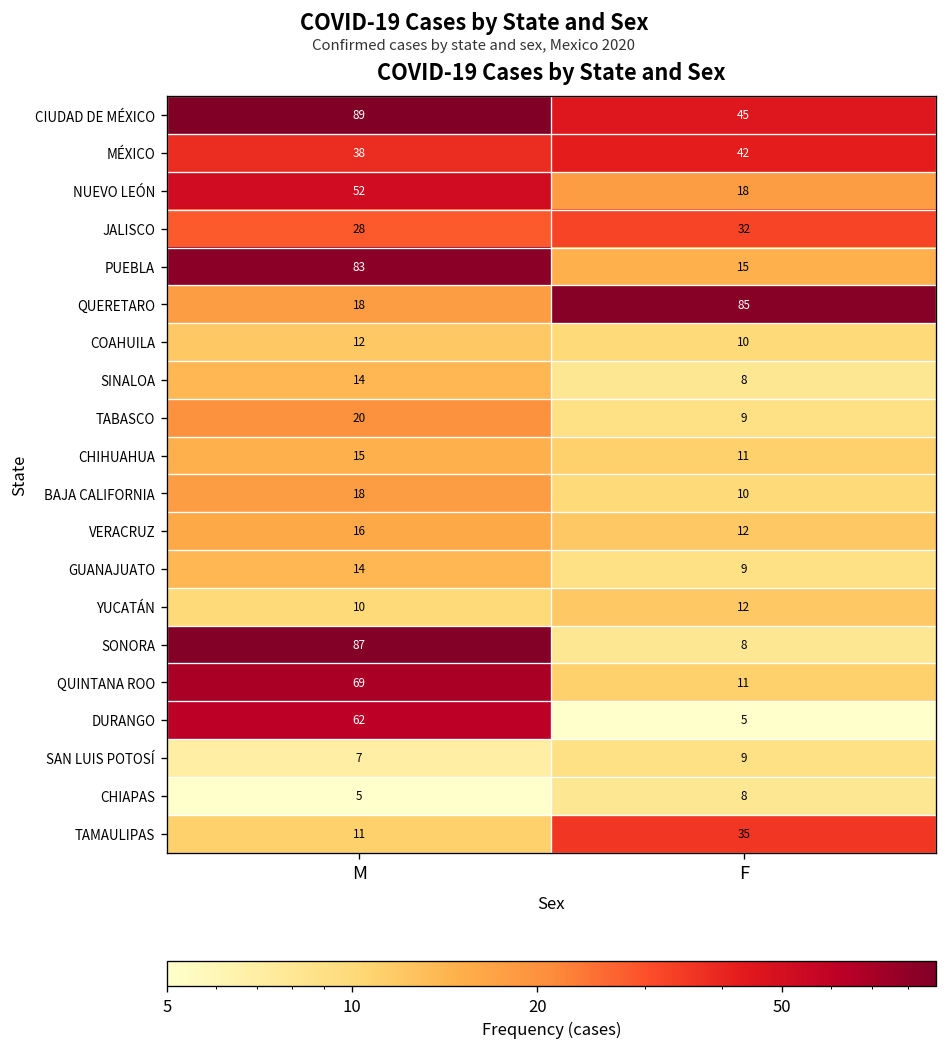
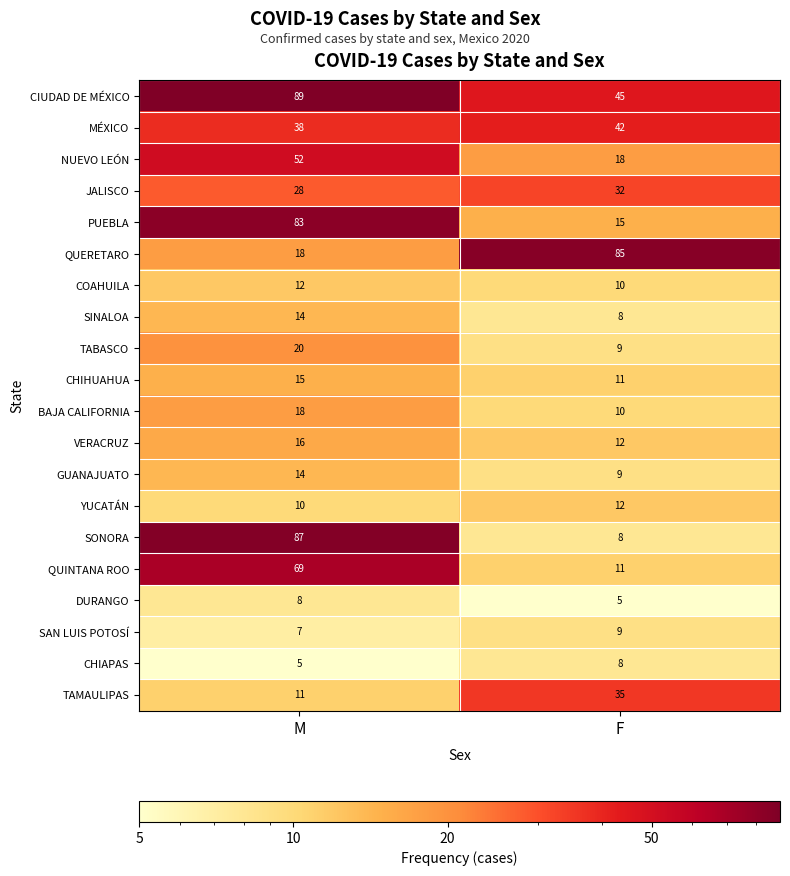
  {
    "CIUDAD DE MÉXICO": {
      "M": 89,
      "F": 45
    },
    "MÉXICO": {
      "M": 38,
      "F": 42
    },
    "NUEVO LEÓN": {
      "M": 52,
      "F": 18
    },
    "JALISCO": {
      "M": 28,
      "F": 32
    },
    "PUEBLA": {
      "M": 83,
      "F": 15
    },
    "QUERETARO": {
      "M": 18,
      "F": 85
    },
    "COAHUILA": {
      "M": 12,
      "F": 10
    },
    "SINALOA": {
      "M": 14,
      "F": 8
    },
    "TABASCO": {
      "M": 20,
      "F": 9
    },
    "CHIHUAHUA": {
      "M": 15,
      "F": 11
    },
    "BAJA CALIFORNIA": {
      "M": 18,
      "F": 10
    },
    "VERACRUZ": {
      "M": 16,
      "F": 12
    },
    "GUANAJUATO": {
      "M": 14,
      "F": 9
    },
    "YUCATÁN": {
      "M": 10,
      "F": 12
    },
    "SONORA": {
      "M": 87,
      "F": 8
    },
    "QUINTANA ROO": {
      "M": 69,
      "F": 11
    },
    "DURANGO": {
-     "M": 62,
+     "M": 8,
      "F": 5
    },
    "SAN LUIS POTOSÍ": {
      "M": 7,
      "F": 9
    },
    "CHIAPAS": {
      "M": 5,
      "F": 8
    },
    "TAMAULIPAS": {
      "M": 11,
      "F": 35
    }
  }
